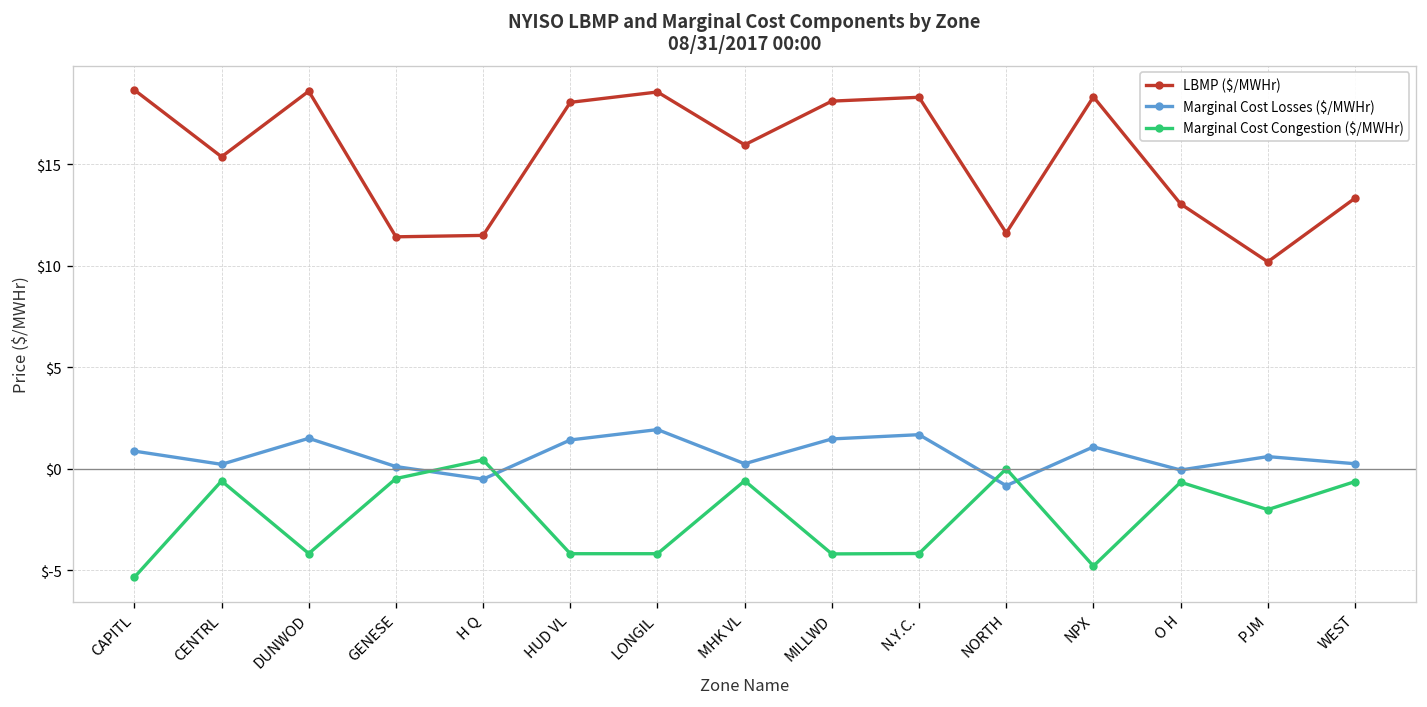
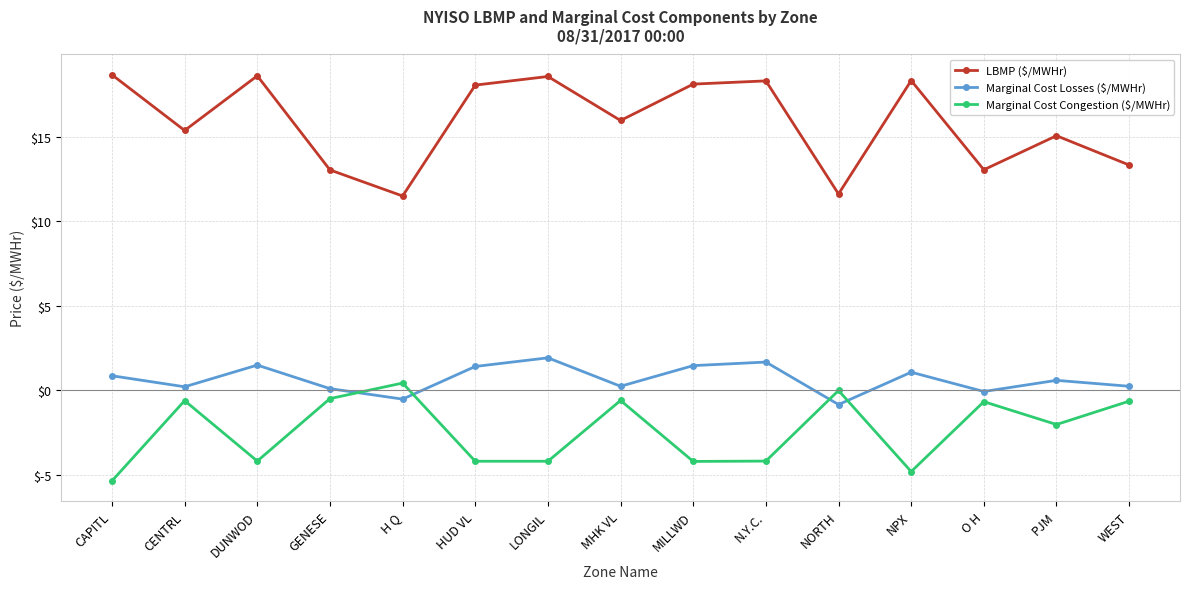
  {
    "LBMP ($/MWHr)": {
      "CAPITL": "$18.7",
      "CENTRL": "$15.4",
      "DUNWOD": "$18.6",
-     "GENESE": "$11.4",
+     "GENESE": "$13.0",
      "H Q": "$11.5",
      "HUD VL": "$18.0",
      "LONGIL": "$18.6",
      "MHK VL": "$16.0",
      "MILLWD": "$18.1",
      "N.Y.C.": "$18.3",
      "NORTH": "$11.6",
      "NPX": "$18.3",
      "O H": "$13.0",
-     "PJM": "$10.2",
+     "PJM": "$15.1",
      "WEST": "$13.3"
    },
    "Marginal Cost Losses ($/MWHr)": {
      "CAPITL": "$0.9",
      "CENTRL": "$0.2",
      "DUNWOD": "$1.5",
      "GENESE": "$0.1",
      "H Q": "$-0.5",
      "HUD VL": "$1.4",
      "LONGIL": "$1.9",
      "MHK VL": "$0.3",
      "MILLWD": "$1.5",
      "N.Y.C.": "$1.7",
      "NORTH": "$-0.8",
      "NPX": "$1.1",
      "O H": "$-0.1",
      "PJM": "$0.6",
      "WEST": "$0.3"
    },
    "Marginal Cost Congestion ($/MWHr)": {
      "CAPITL": "$-5.3",
      "CENTRL": "$-0.6",
      "DUNWOD": "$-4.2",
      "GENESE": "$-0.5",
      "H Q": "$0.4",
      "HUD VL": "$-4.2",
      "LONGIL": "$-4.2",
      "MHK VL": "$-0.6",
      "MILLWD": "$-4.2",
      "N.Y.C.": "$-4.2",
      "NORTH": "$0.0",
      "NPX": "$-4.8",
      "O H": "$-0.7",
      "PJM": "$-2.0",
      "WEST": "$-0.6"
    }
  }
